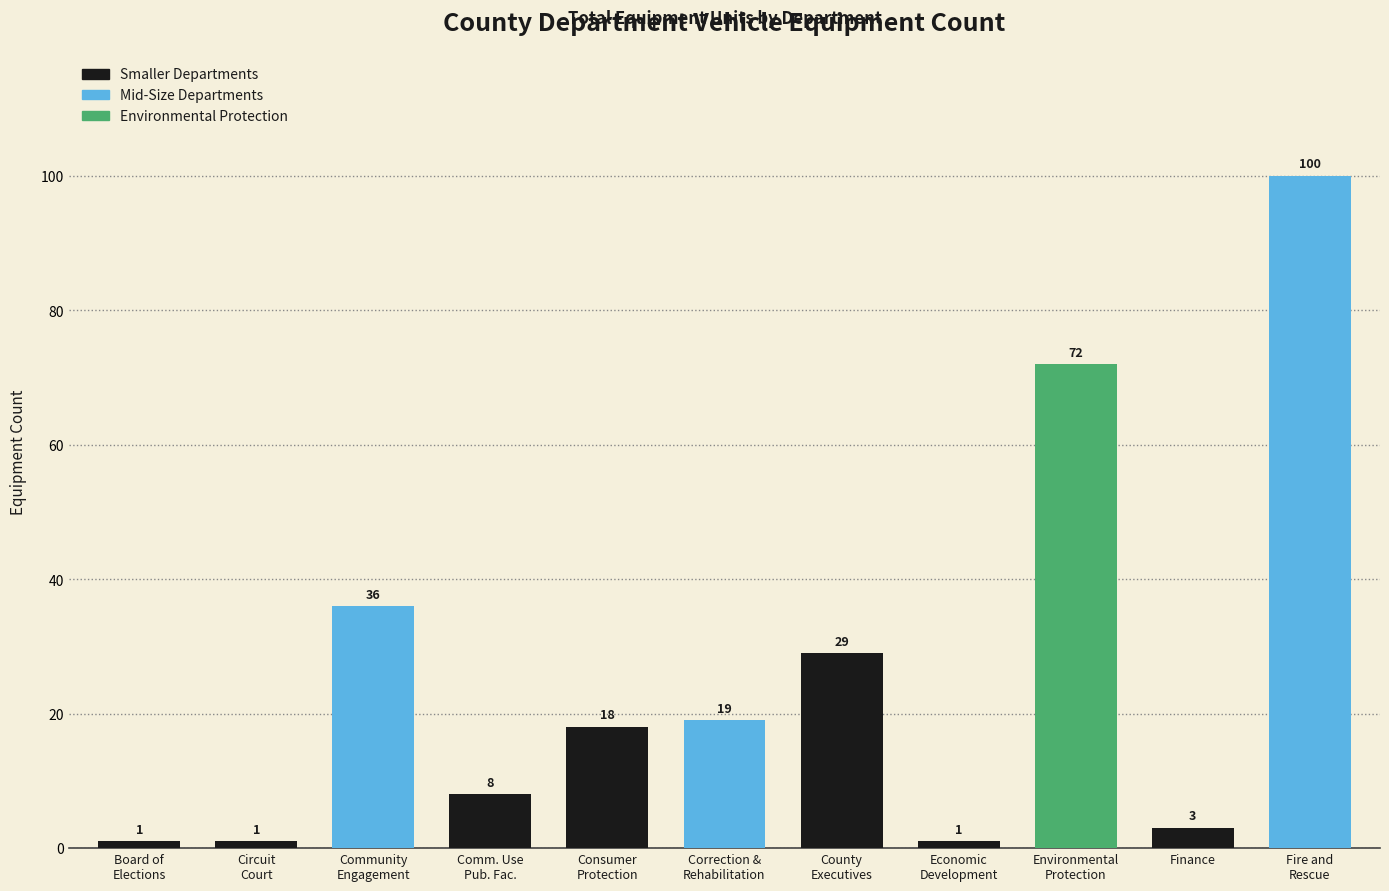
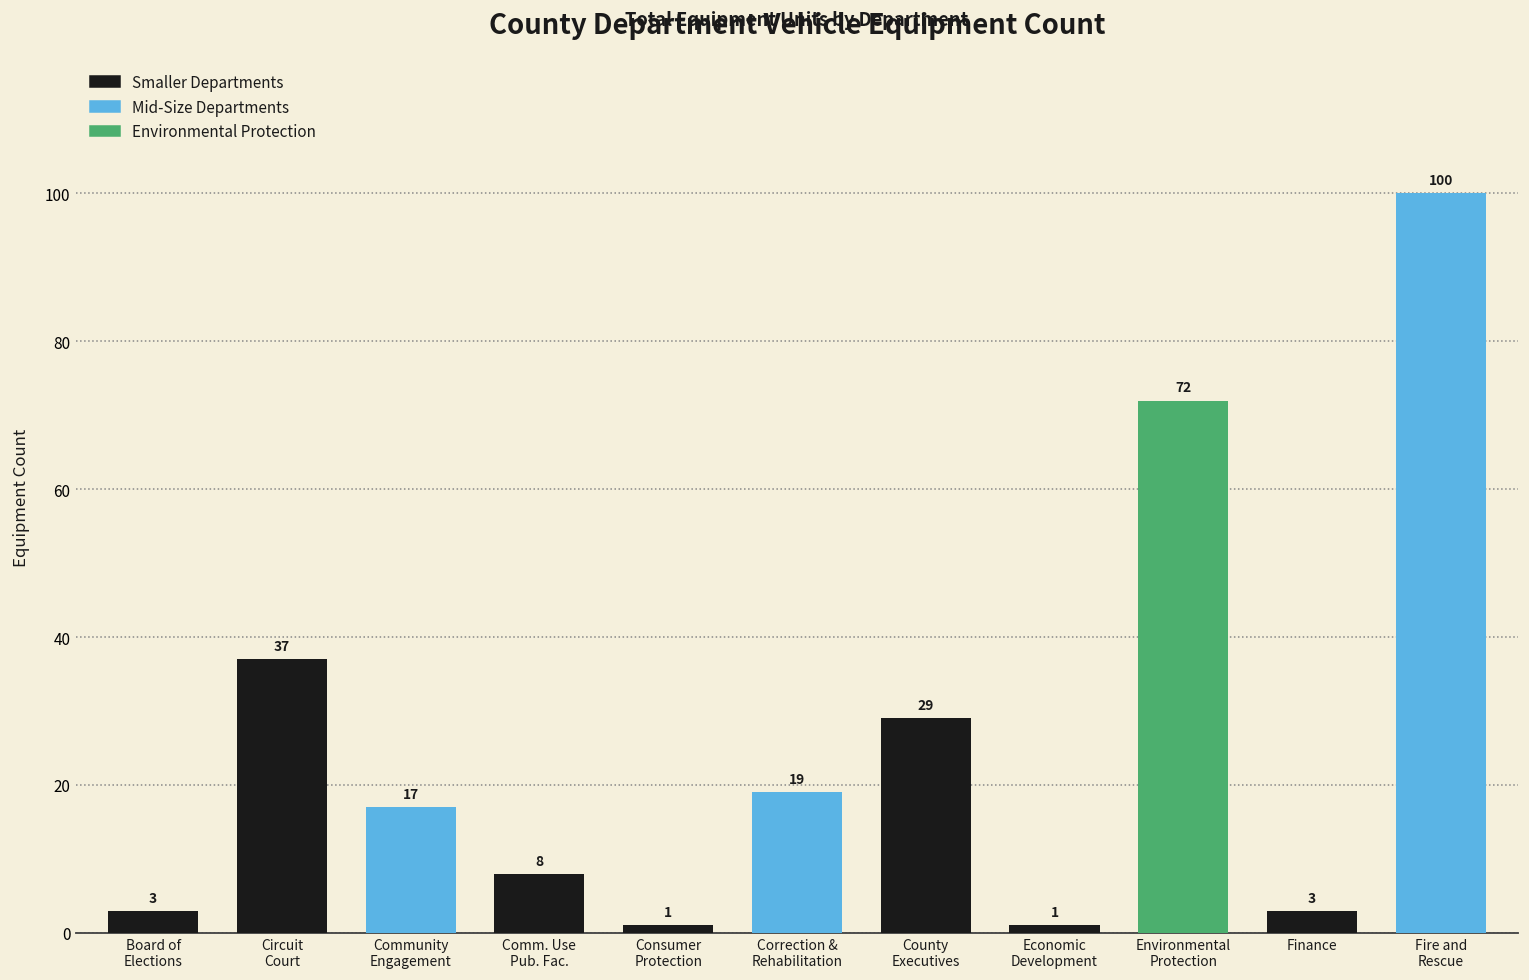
  {
-   "Board of Elections": 1,
-   "Circuit Court": 1,
-   "Community Engagement": 36,
+   "Board of Elections": 3,
+   "Circuit Court": 37,
+   "Community Engagement": 17,
    "Comm. Use Pub. Fac.": 8,
-   "Consumer Protection": 18,
+   "Consumer Protection": 1,
    "Correction & Rehabilitation": 19,
    "County Executives": 29,
    "Economic Development": 1,
    "Environmental Protection": 72,
    "Finance": 3,
    "Fire and Rescue": 100
  }
